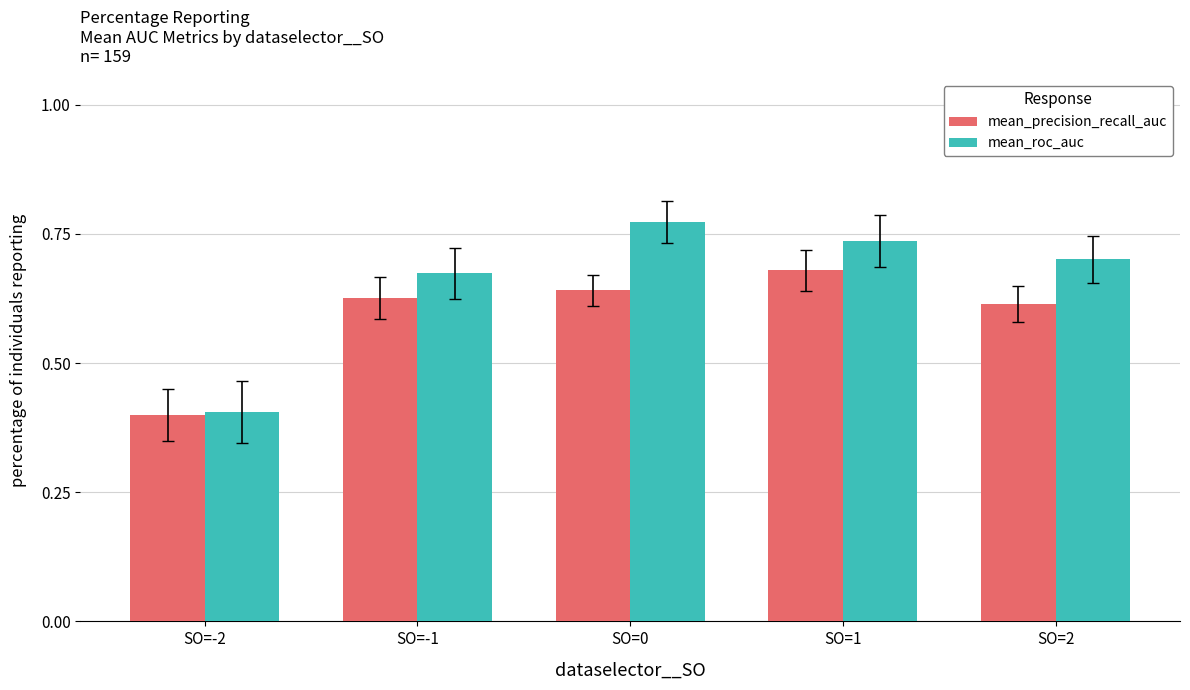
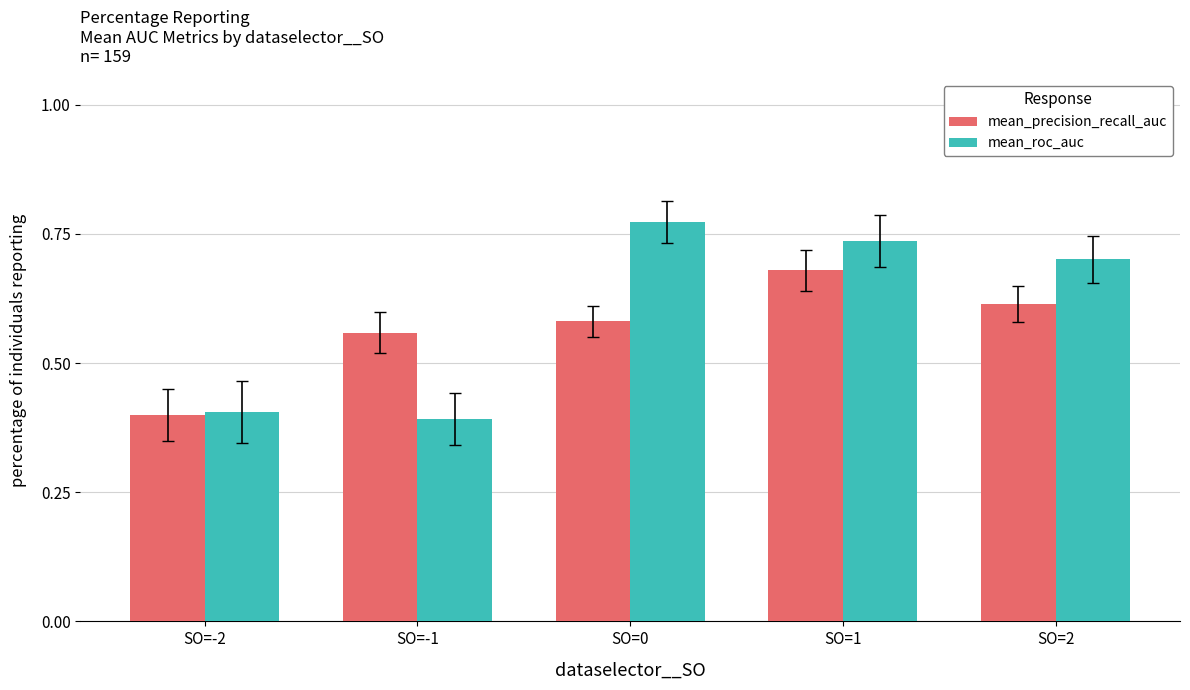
  {
    "mean_precision_recall_auc": {
      "SO=-2": 0.40,
-     "SO=-1": 0.63,
-     "SO=0": 0.64,
+     "SO=-1": 0.56,
+     "SO=0": 0.58,
      "SO=1": 0.68,
      "SO=2": 0.61
    },
    "mean_roc_auc": {
      "SO=-2": 0.41,
-     "SO=-1": 0.67,
+     "SO=-1": 0.39,
      "SO=0": 0.77,
      "SO=1": 0.74,
      "SO=2": 0.70
    }
  }
